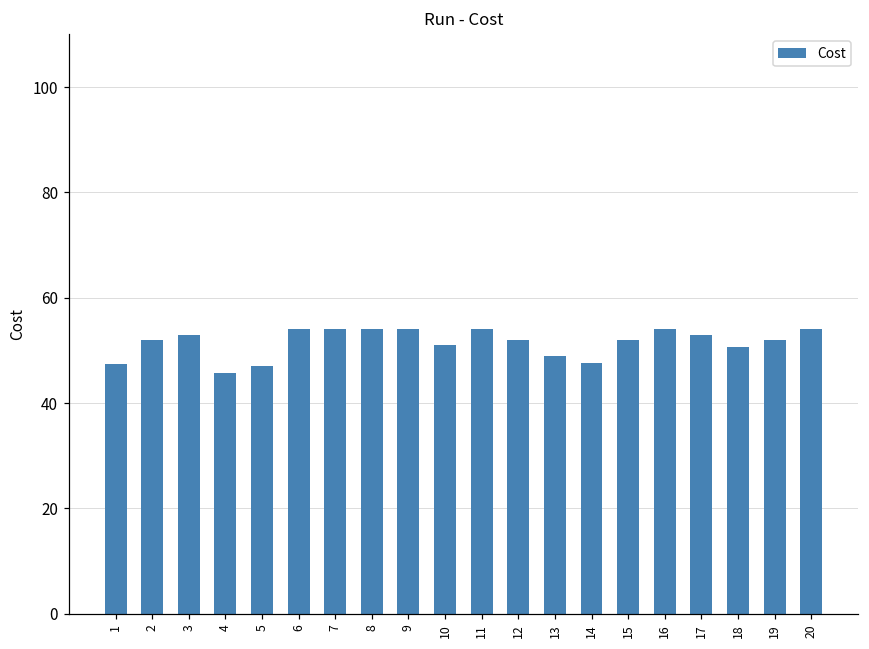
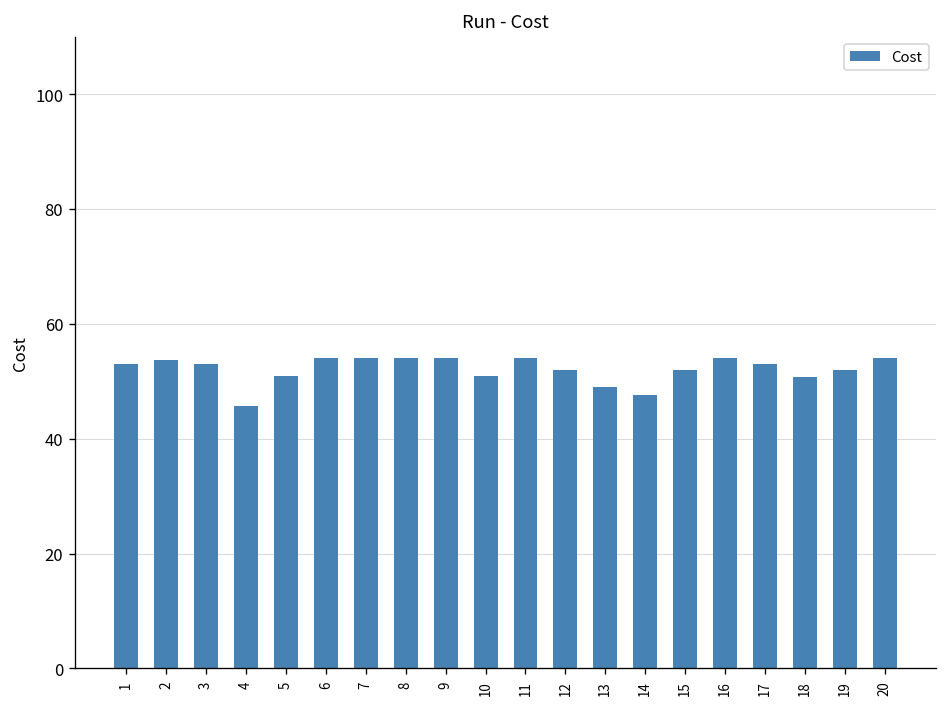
  {
-   "1": 47,
-   "2": 52,
+   "1": 53,
+   "2": 54,
    "3": 53,
    "4": 46,
-   "5": 47,
+   "5": 51,
    "6": 54,
    "7": 54,
    "8": 54,
    "9": 54,
    "10": 51,
    "11": 54,
    "12": 52,
    "13": 49,
    "14": 48,
    "15": 52,
    "16": 54,
    "17": 53,
    "18": 51,
    "19": 52,
    "20": 54
  }
